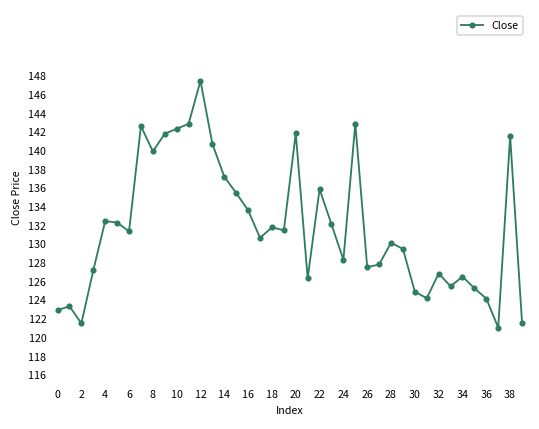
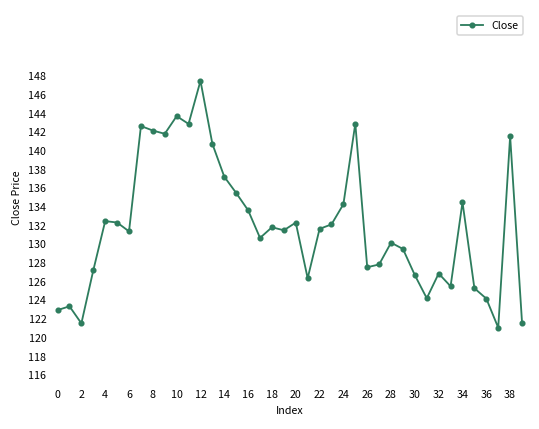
  {
    "0": 123,
    "2": 122,
    "4": 133,
    "6": 131,
-   "8": 140,
-   "10": 142,
+   "8": 142,
+   "10": 144,
    "12": 148,
    "14": 137,
    "16": 134,
    "18": 132,
-   "20": 142,
-   "22": 136,
-   "24": 128,
+   "20": 132,
+   "22": 132,
+   "24": 134,
    "26": 128,
    "28": 130,
-   "30": 125,
+   "30": 127,
    "32": 127,
-   "34": 127,
+   "34": 135,
    "36": 124,
    "38": 142
  }
